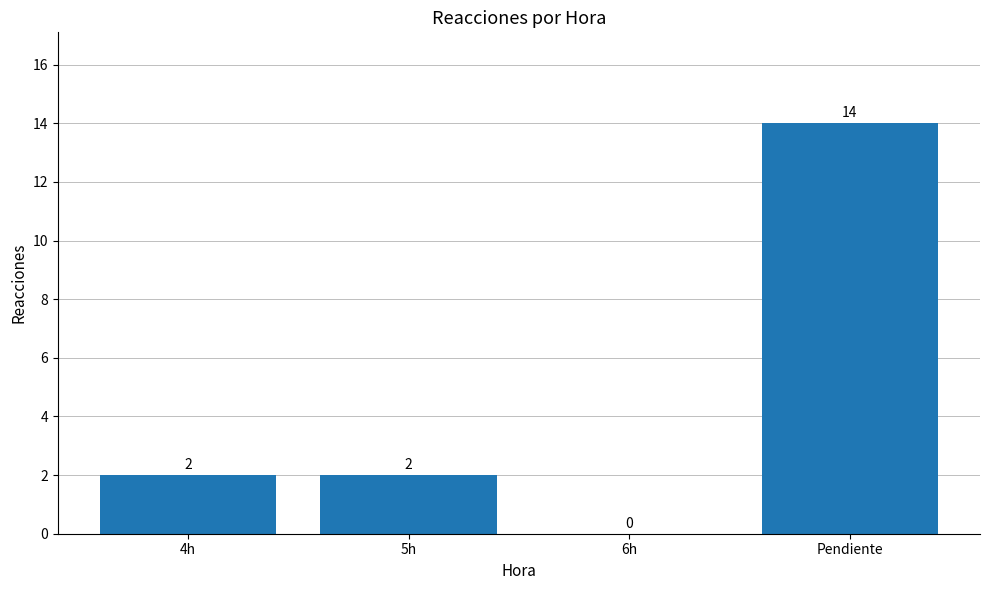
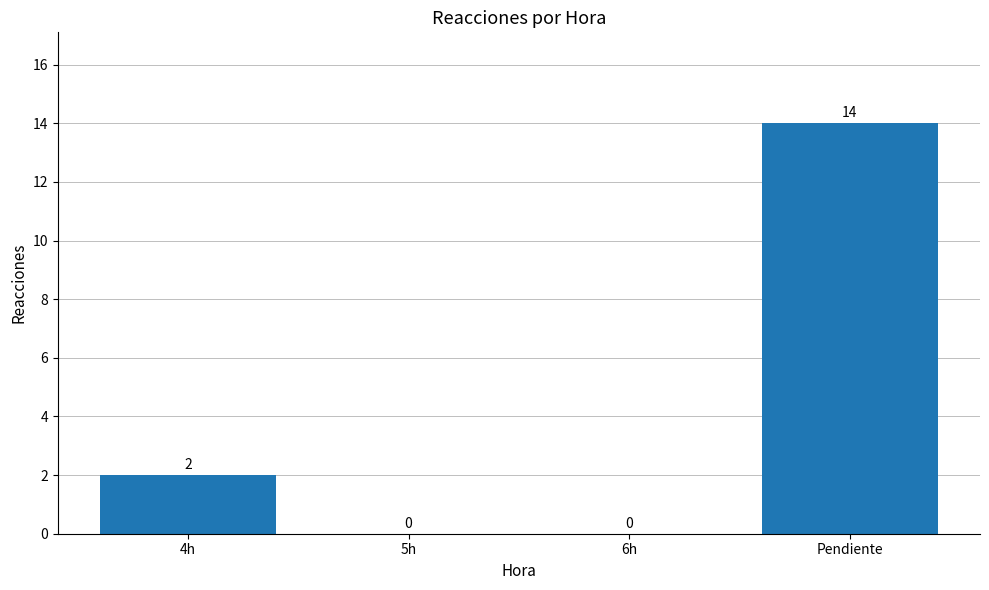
  {
    "4h": 2,
-   "5h": 2,
+   "5h": 0,
    "6h": 0,
    "Pendiente": 14
  }
